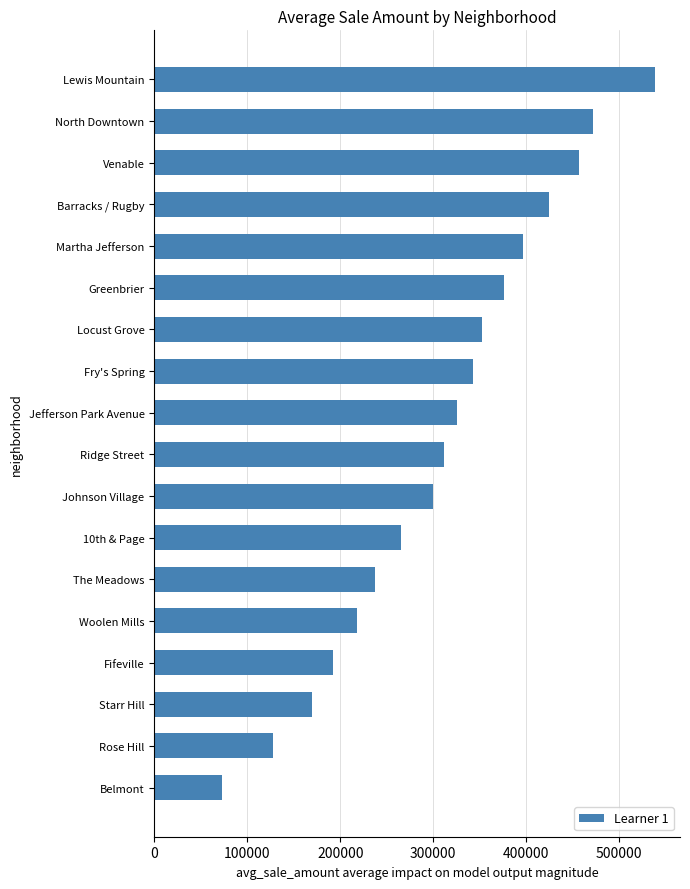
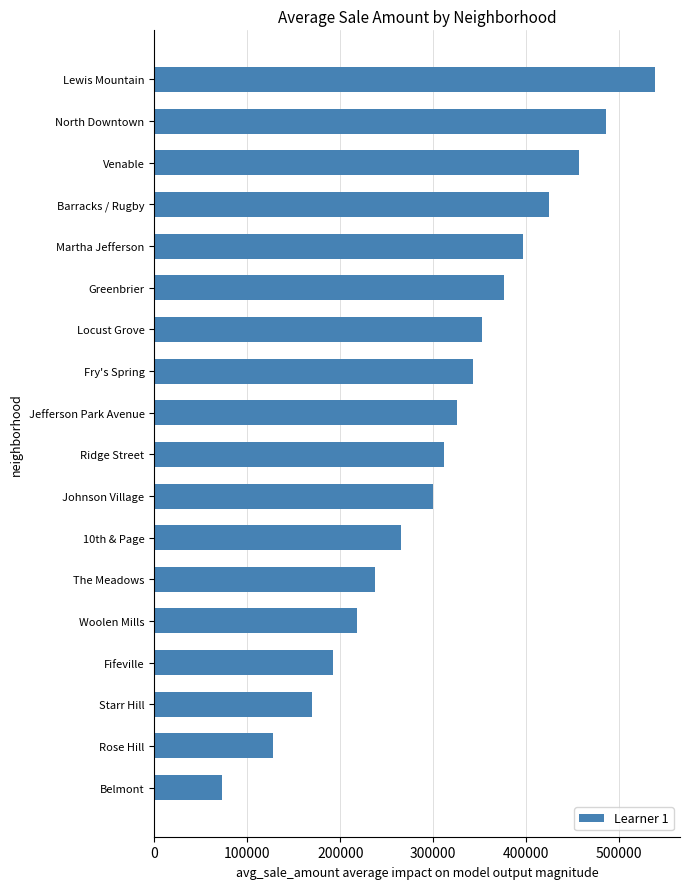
  {
    "Lewis Mountain": 540000,
-   "North Downtown": 470000,
+   "North Downtown": 490000,
    "Venable": 460000,
    "Barracks / Rugby": 420000,
    "Martha Jefferson": 400000,
    "Greenbrier": 380000,
    "Locust Grove": 350000,
    "Fry's Spring": 340000,
    "Jefferson Park Avenue": 330000,
    "Ridge Street": 310000,
    "Johnson Village": 300000,
    "10th & Page": 260000,
    "The Meadows": 240000,
    "Woolen Mills": 220000,
    "Fifeville": 190000,
    "Starr Hill": 170000,
    "Rose Hill": 130000,
    "Belmont": 70000
  }
